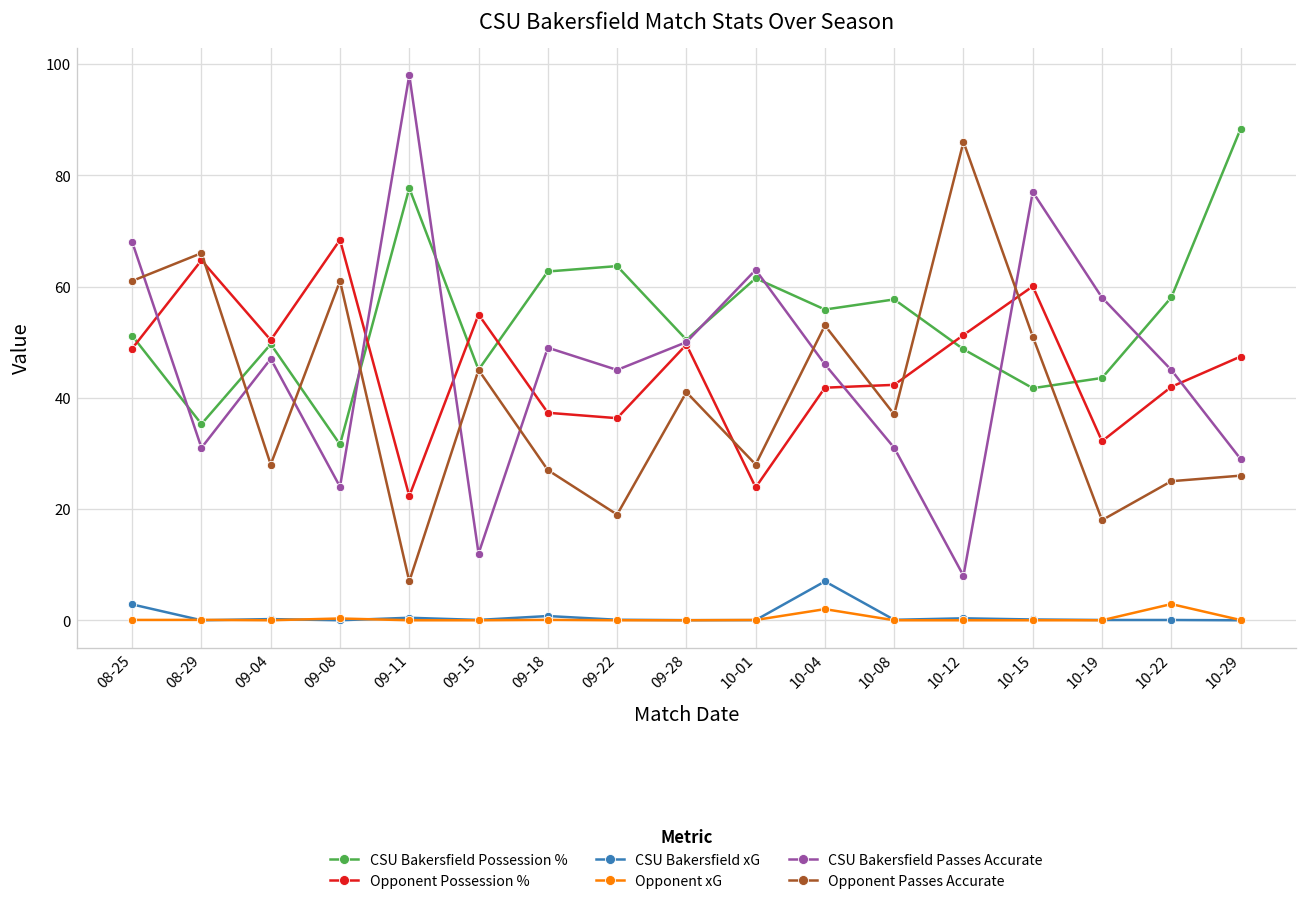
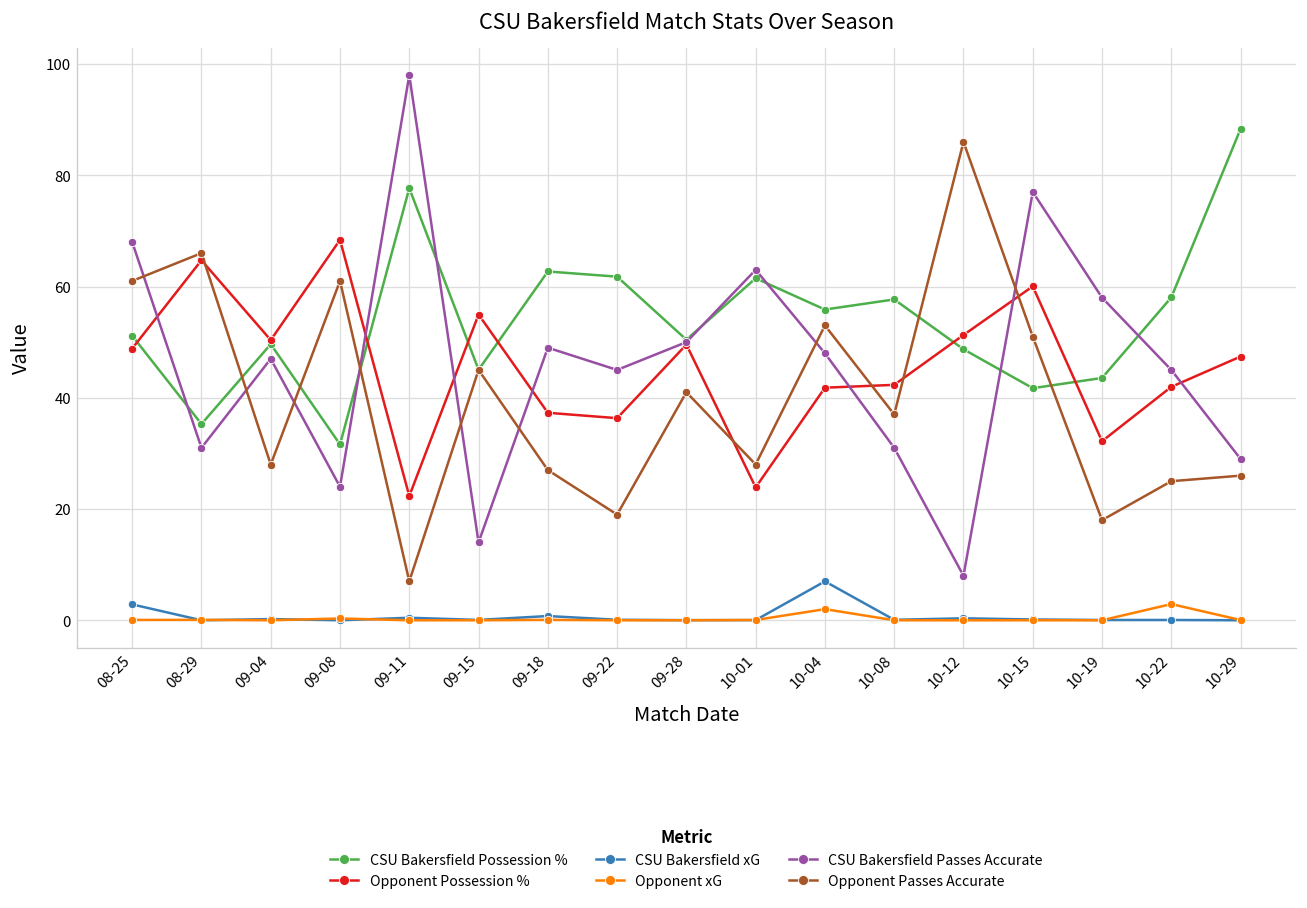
  {
    "CSU Bakersfield Possession %": {
      "08-25": 51,
      "08-29": 35,
      "09-04": 50,
      "09-08": 32,
      "09-11": 78,
      "09-18": 63,
-     "09-22": 64,
+     "09-22": 62,
      "10-01": 61,
      "10-04": 56,
      "10-08": 58,
      "10-12": 49,
      "10-15": 42,
      "10-19": 44,
      "10-22": 58,
      "10-29": 88
    },
    "Opponent Possession %": {
      "08-25": 49,
      "08-29": 65,
      "09-04": 50,
      "09-08": 68,
      "09-11": 22,
      "09-15": 55,
      "09-18": 37,
      "09-22": 36,
      "10-01": 24,
      "10-04": 42,
      "10-08": 42,
      "10-12": 51,
      "10-15": 60,
      "10-19": 32,
      "10-22": 42,
      "10-29": 47
    },
    "CSU Bakersfield xG": {
      "08-25": 3,
      "09-18": 1,
      "10-04": 7,
      "10-22": 0
    },
    "Opponent xG": {
      "08-25": 0,
      "09-18": 0,
      "10-04": 2,
      "10-22": 3
    },
    "CSU Bakersfield Passes Accurate": {
      "08-25": 68,
      "08-29": 31,
      "09-04": 47,
      "09-08": 24,
      "09-11": 98,
-     "09-15": 12,
+     "09-15": 14,
      "09-18": 49,
      "09-22": 45,
      "10-01": 63,
-     "10-04": 46,
+     "10-04": 48,
      "10-08": 31,
      "10-12": 8,
      "10-15": 77,
      "10-19": 58,
      "10-22": 45,
      "10-29": 29
    },
    "Opponent Passes Accurate": {
      "08-25": 61,
      "08-29": 66,
      "09-04": 28,
      "09-08": 61,
      "09-11": 7,
      "09-18": 27,
      "09-22": 19,
      "09-28": 41,
      "10-01": 28,
      "10-04": 53,
      "10-08": 37,
      "10-12": 86,
      "10-15": 51,
      "10-19": 18,
      "10-22": 25,
      "10-29": 26
    }
  }
